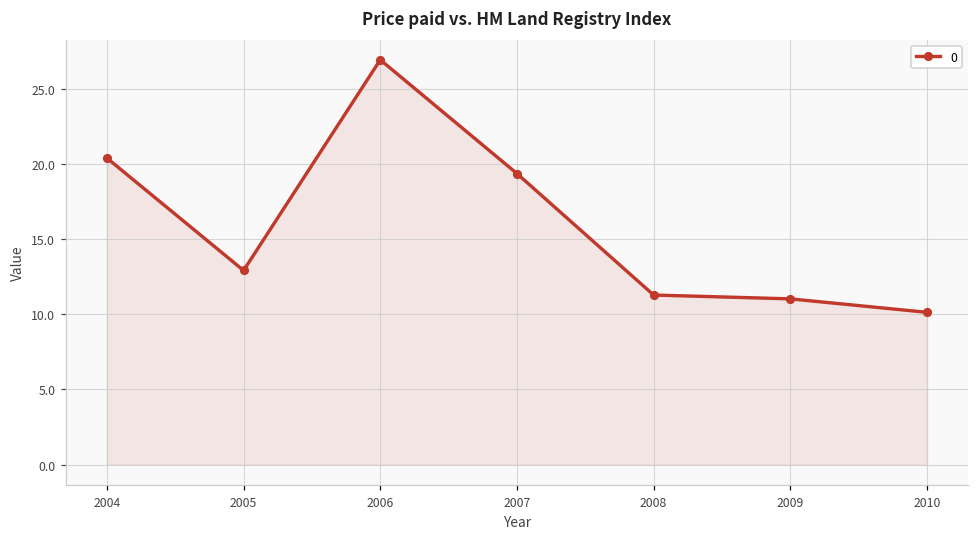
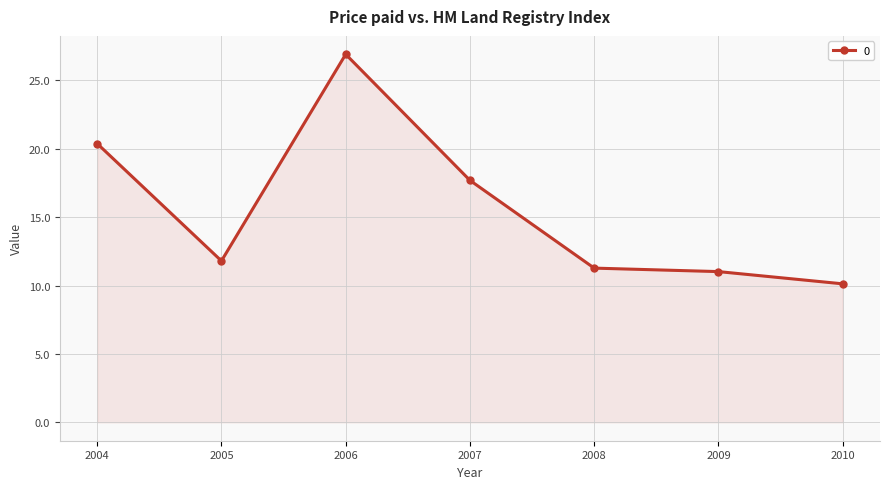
  {
    "2004": 20.4,
-   "2005": 12.9,
+   "2005": 11.8,
    "2006": 26.9,
-   "2007": 19.3,
+   "2007": 17.7,
    "2008": 11.3,
    "2009": 11.0,
    "2010": 10.1
  }
